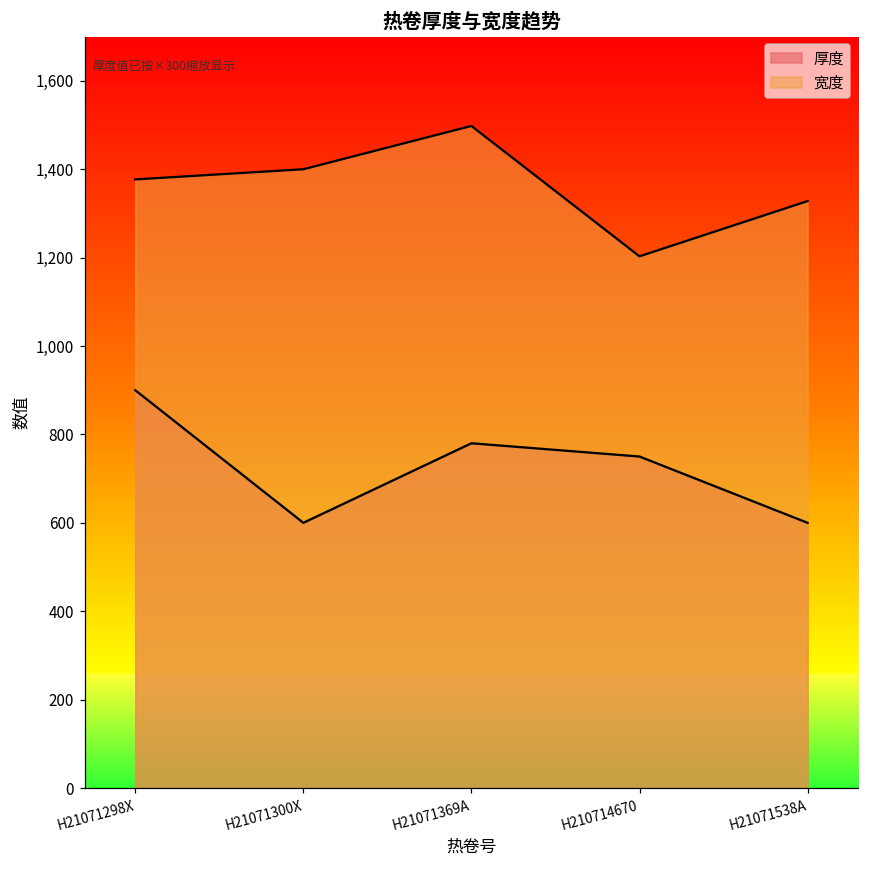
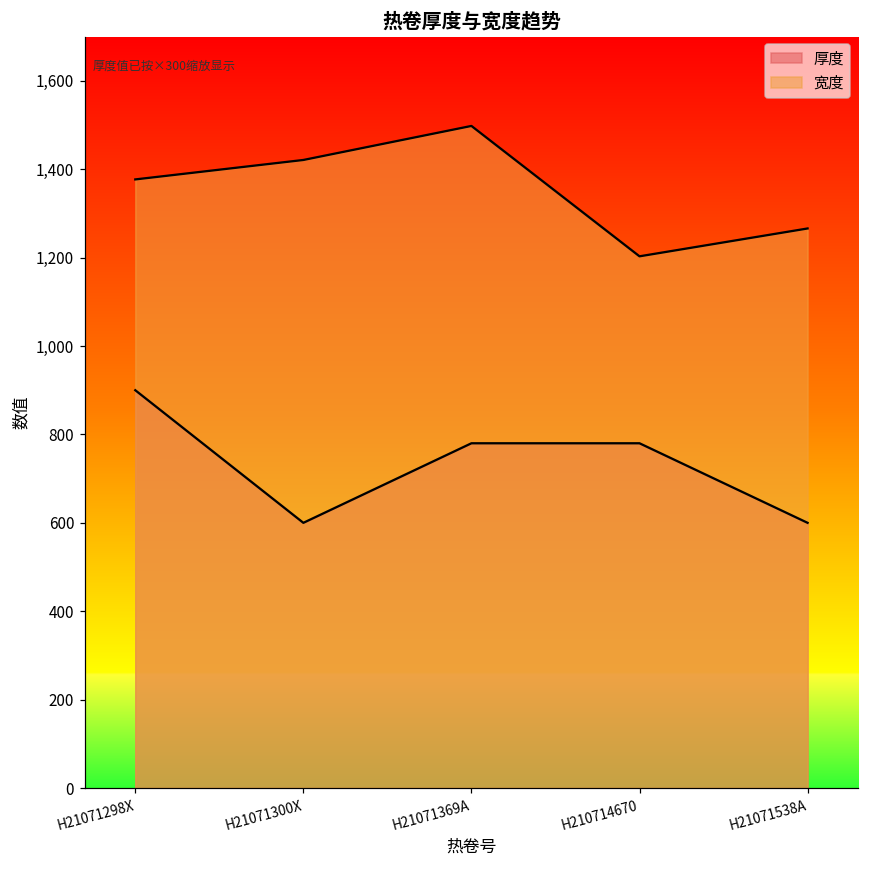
  {
    "厚度": {
      "H21071298X": "900",
      "H21071300X": "600",
      "H21071369A": "780",
-     "H210714670": "750",
+     "H210714670": "780",
      "H21071538A": "600"
    },
    "宽度": {
      "H21071298X": "1,380",
-     "H21071300X": "1,400",
+     "H21071300X": "1,420",
      "H21071369A": "1,500",
      "H210714670": "1,200",
-     "H21071538A": "1,330"
+     "H21071538A": "1,270"
    }
  }
